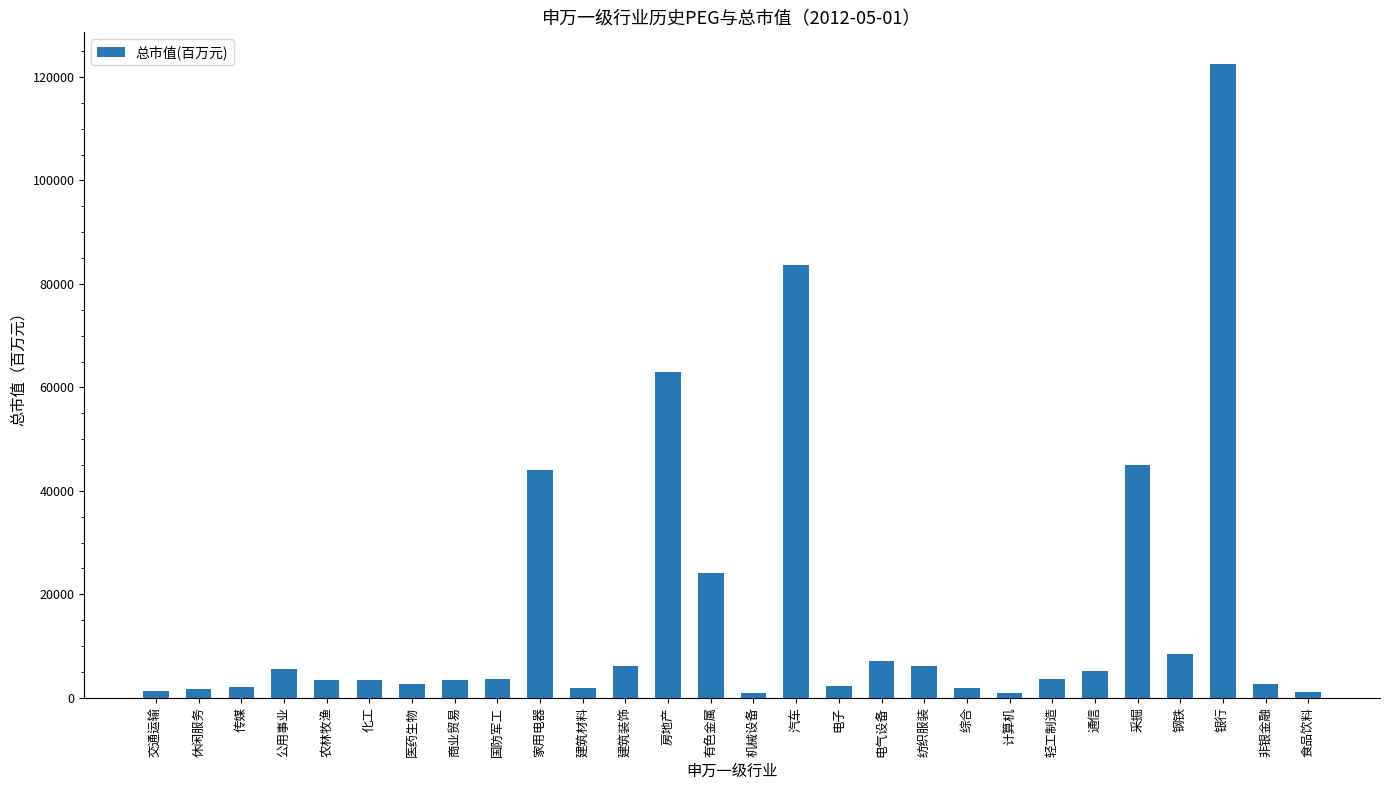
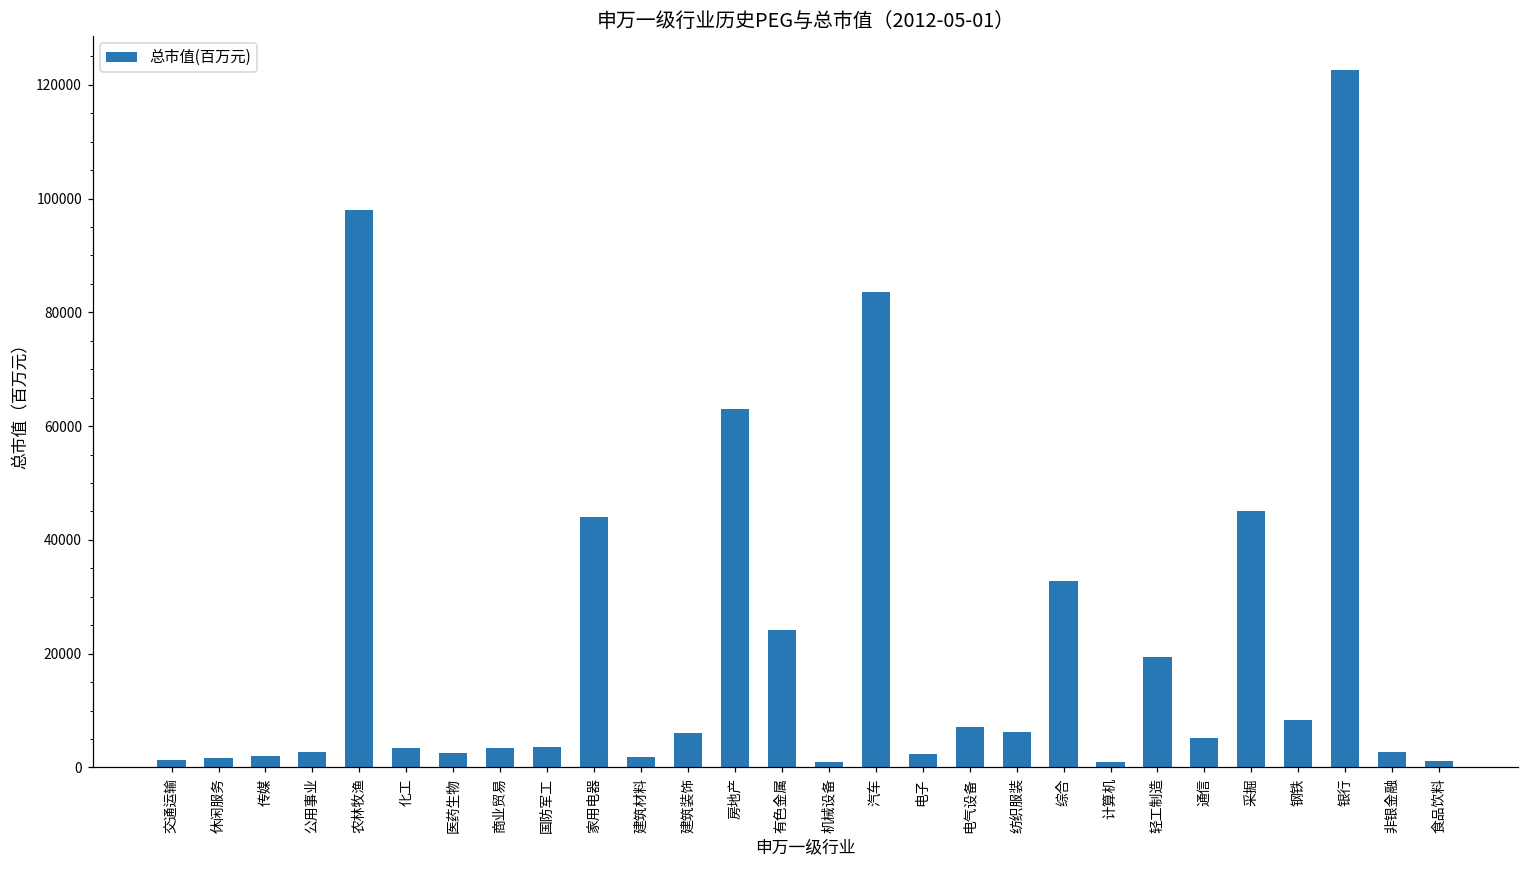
  {
    "交通运输": 1000,
    "休闲服务": 2000,
    "传媒": 2000,
-   "公用事业": 6000,
-   "农林牧渔": 3000,
+   "公用事业": 3000,
+   "农林牧渔": 98000,
    "化工": 3000,
    "医药生物": 3000,
    "商业贸易": 3000,
    "国防军工": 4000,
    "家用电器": 44000,
    "建筑材料": 2000,
    "建筑装饰": 6000,
    "房地产": 63000,
    "有色金属": 24000,
    "机械设备": 1000,
    "汽车": 84000,
    "电子": 2000,
    "电气设备": 7000,
    "纺织服装": 6000,
-   "综合": 2000,
+   "综合": 33000,
    "计算机": 1000,
-   "轻工制造": 4000,
+   "轻工制造": 19000,
    "通信": 5000,
    "采掘": 45000,
    "钢铁": 8000,
    "银行": 123000,
    "非银金融": 3000,
    "食品饮料": 1000
  }
